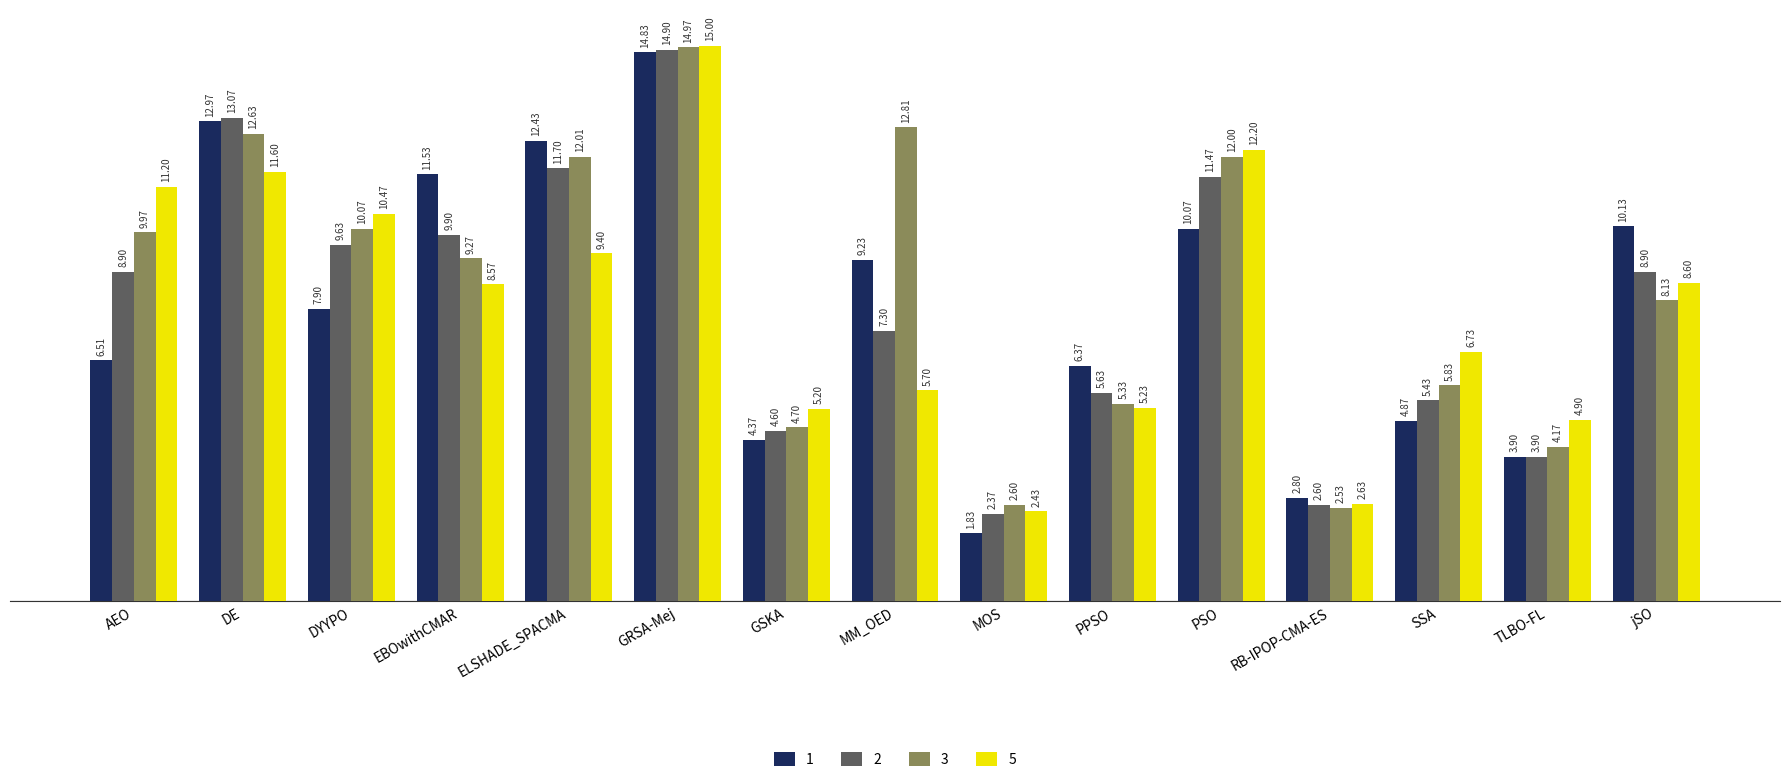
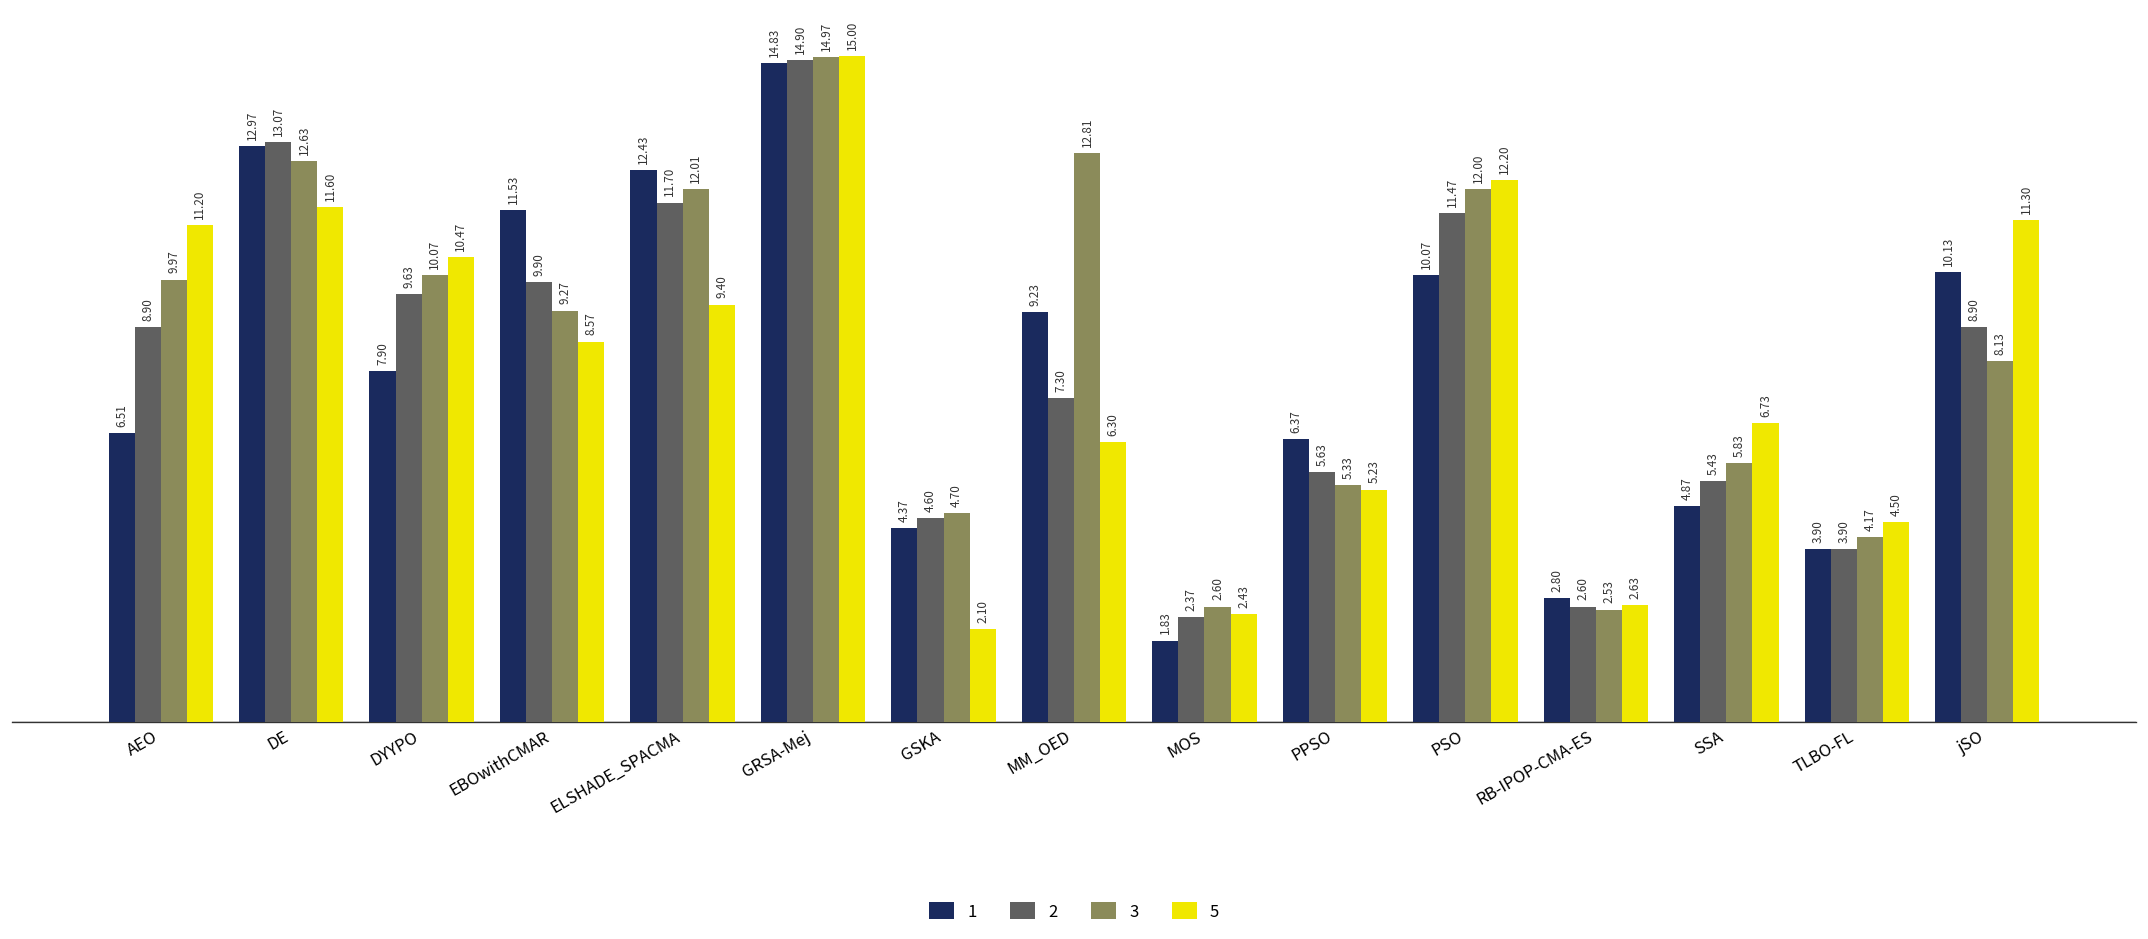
  {
    "1": {
      "AEO": 6.51,
      "DE": 12.97,
      "DYYPO": 7.90,
      "EBOwithCMAR": 11.53,
      "ELSHADE_SPACMA": 12.43,
      "GRSA-Mej": 14.83,
      "GSKA": 4.37,
      "MM_OED": 9.23,
      "MOS": 1.83,
      "PPSO": 6.37,
      "PSO": 10.07,
      "RB-IPOP-CMA-ES": 2.80,
      "SSA": 4.87,
      "TLBO-FL": 3.90,
      "jSO": 10.13
    },
    "2": {
      "AEO": 8.90,
      "DE": 13.07,
      "DYYPO": 9.63,
      "EBOwithCMAR": 9.90,
      "ELSHADE_SPACMA": 11.70,
      "GRSA-Mej": 14.90,
      "GSKA": 4.60,
      "MM_OED": 7.30,
      "MOS": 2.37,
      "PPSO": 5.63,
      "PSO": 11.47,
      "RB-IPOP-CMA-ES": 2.60,
      "SSA": 5.43,
      "TLBO-FL": 3.90,
      "jSO": 8.90
    },
    "3": {
      "AEO": 9.97,
      "DE": 12.63,
      "DYYPO": 10.07,
      "EBOwithCMAR": 9.27,
      "ELSHADE_SPACMA": 12.01,
      "GRSA-Mej": 14.97,
      "GSKA": 4.70,
      "MM_OED": 12.81,
      "MOS": 2.60,
      "PPSO": 5.33,
      "PSO": 12.00,
      "RB-IPOP-CMA-ES": 2.53,
      "SSA": 5.83,
      "TLBO-FL": 4.17,
      "jSO": 8.13
    },
    "5": {
      "AEO": 11.20,
      "DE": 11.60,
      "DYYPO": 10.47,
      "EBOwithCMAR": 8.57,
      "ELSHADE_SPACMA": 9.40,
      "GRSA-Mej": 15.00,
-     "GSKA": 5.20,
-     "MM_OED": 5.70,
+     "GSKA": 2.10,
+     "MM_OED": 6.30,
      "MOS": 2.43,
      "PPSO": 5.23,
      "PSO": 12.20,
      "RB-IPOP-CMA-ES": 2.63,
      "SSA": 6.73,
-     "TLBO-FL": 4.90,
-     "jSO": 8.60
+     "TLBO-FL": 4.50,
+     "jSO": 11.30
    }
  }
